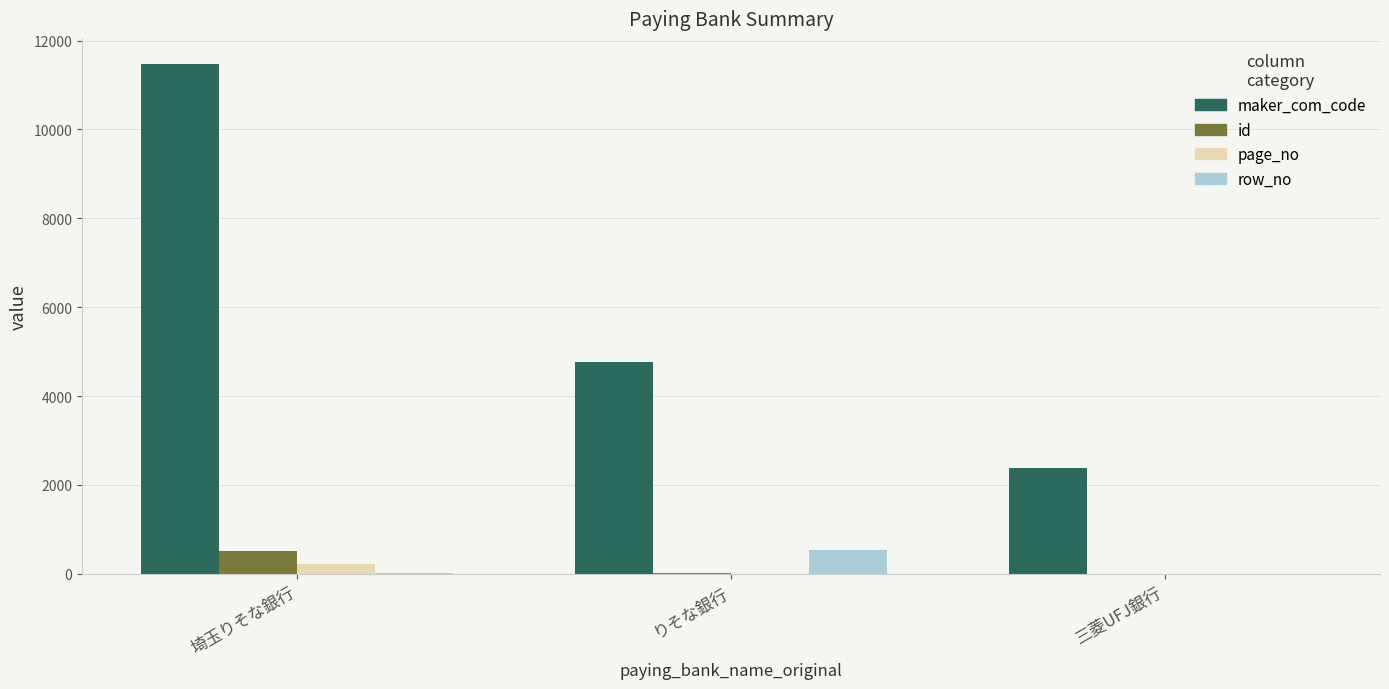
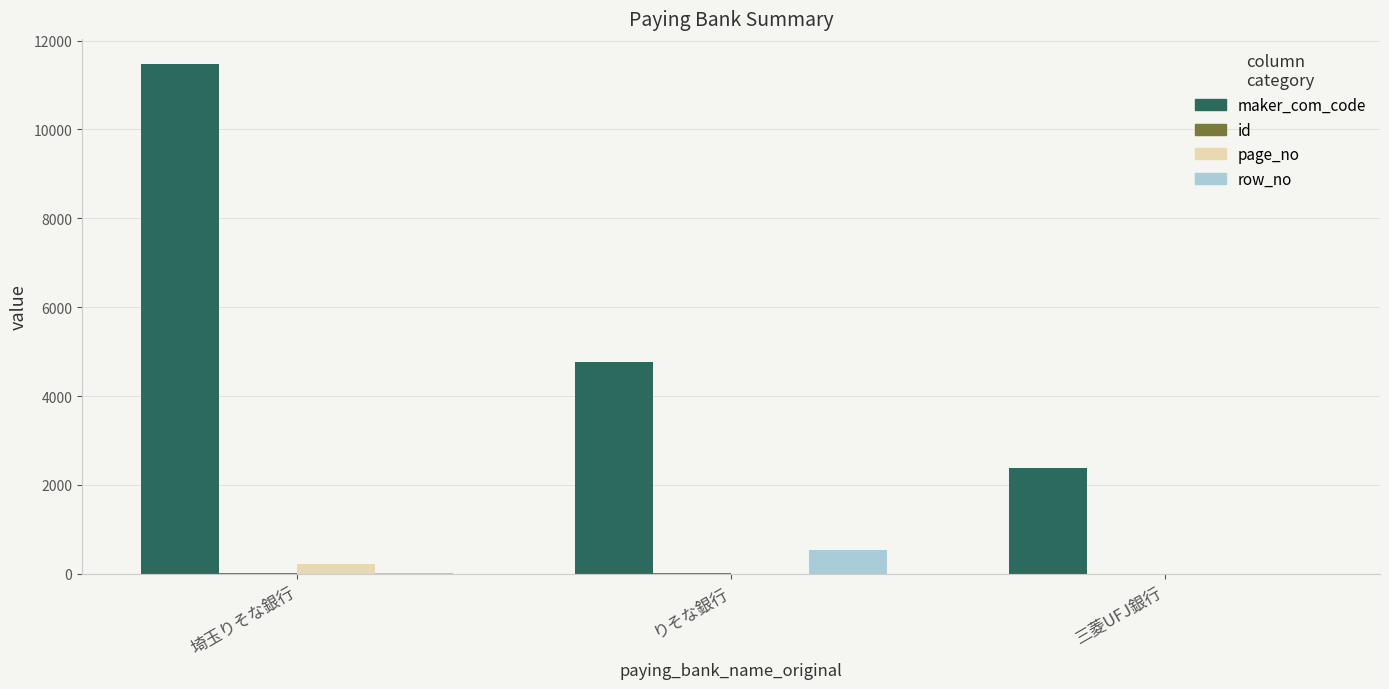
  {
    "maker_com_code": {
      "埼玉りそな銀行": 11500,
      "りそな銀行": 4800,
      "三菱UFJ銀行": 2400
    },
    "id": {
-     "埼玉りそな銀行": 500
+     "埼玉りそな銀行": 0
    },
    "page_no": {
      "埼玉りそな銀行": 200
    },
    "row_no": {
      "りそな銀行": 500
    }
  }
